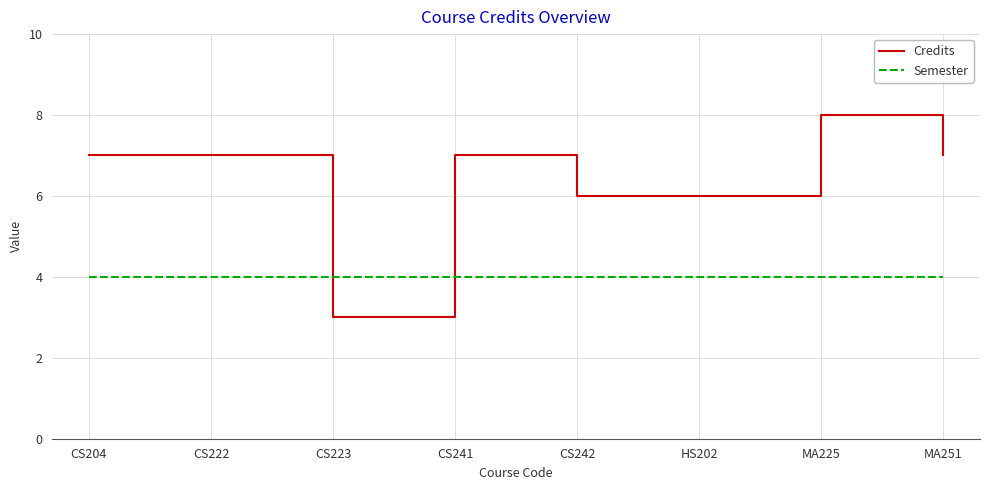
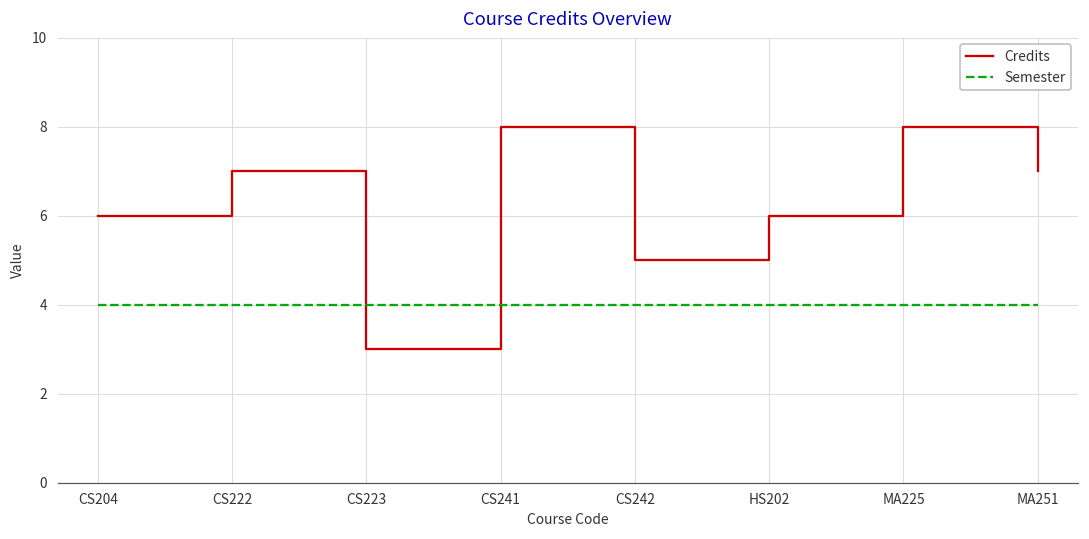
  {
    "Credits": {
-     "CS204": 7,
+     "CS204": 6,
      "CS222": 7,
      "CS223": 3,
-     "CS241": 7,
-     "CS242": 6,
+     "CS241": 8,
+     "CS242": 5,
      "HS202": 6,
      "MA225": 8,
      "MA251": 7
    },
    "Semester": {
      "CS204": 4,
      "CS222": 4,
      "CS223": 4,
      "CS241": 4,
      "CS242": 4,
      "HS202": 4,
      "MA225": 4,
      "MA251": 4
    }
  }
